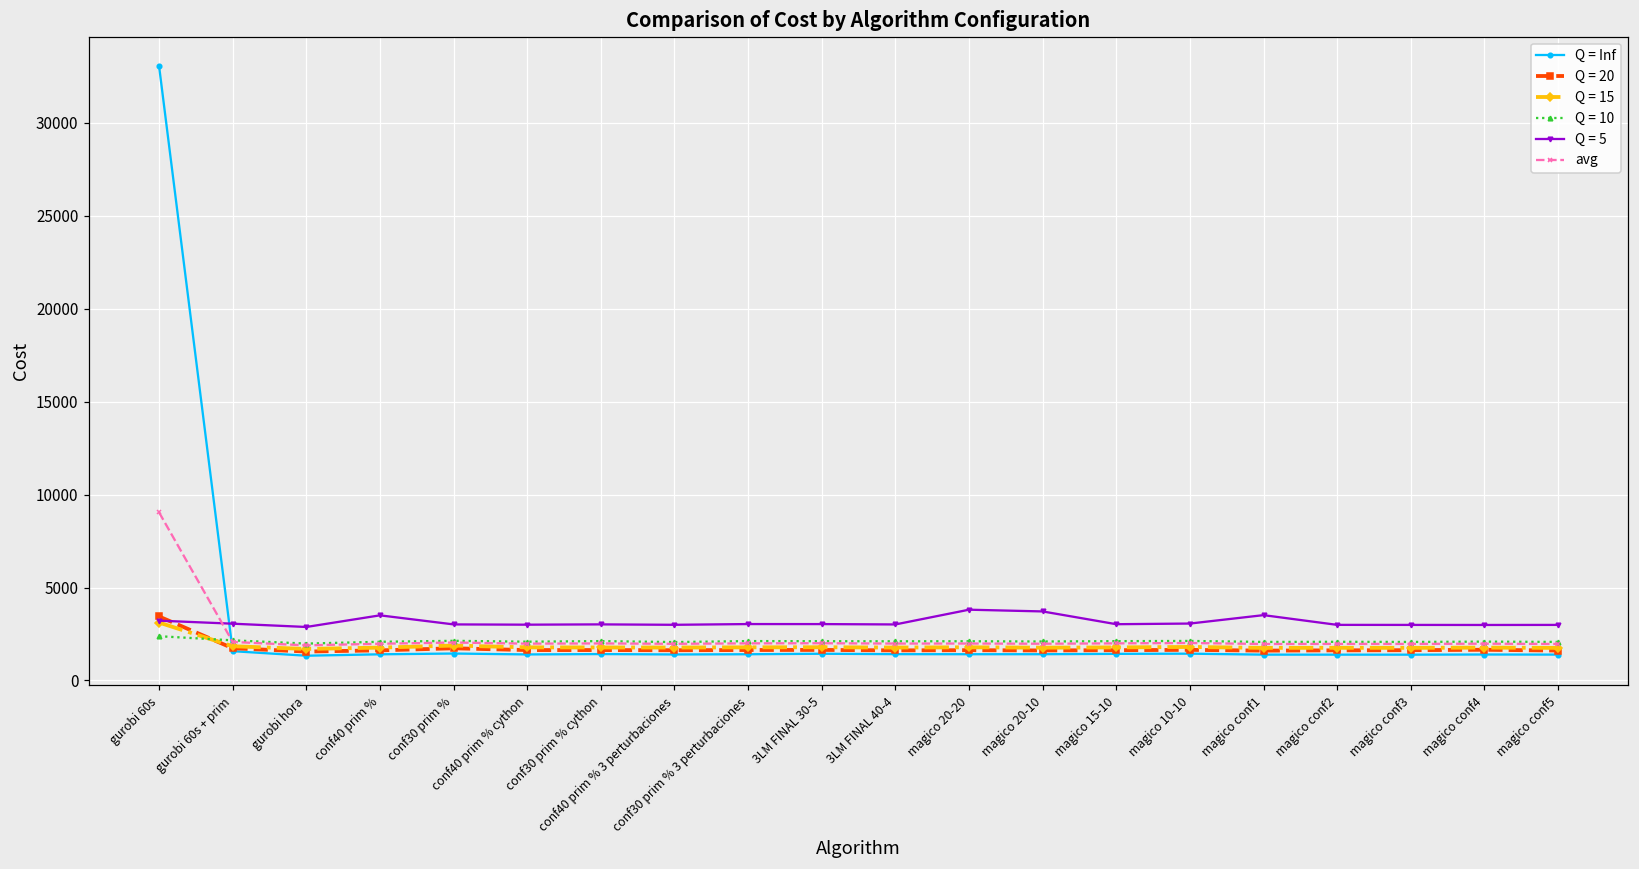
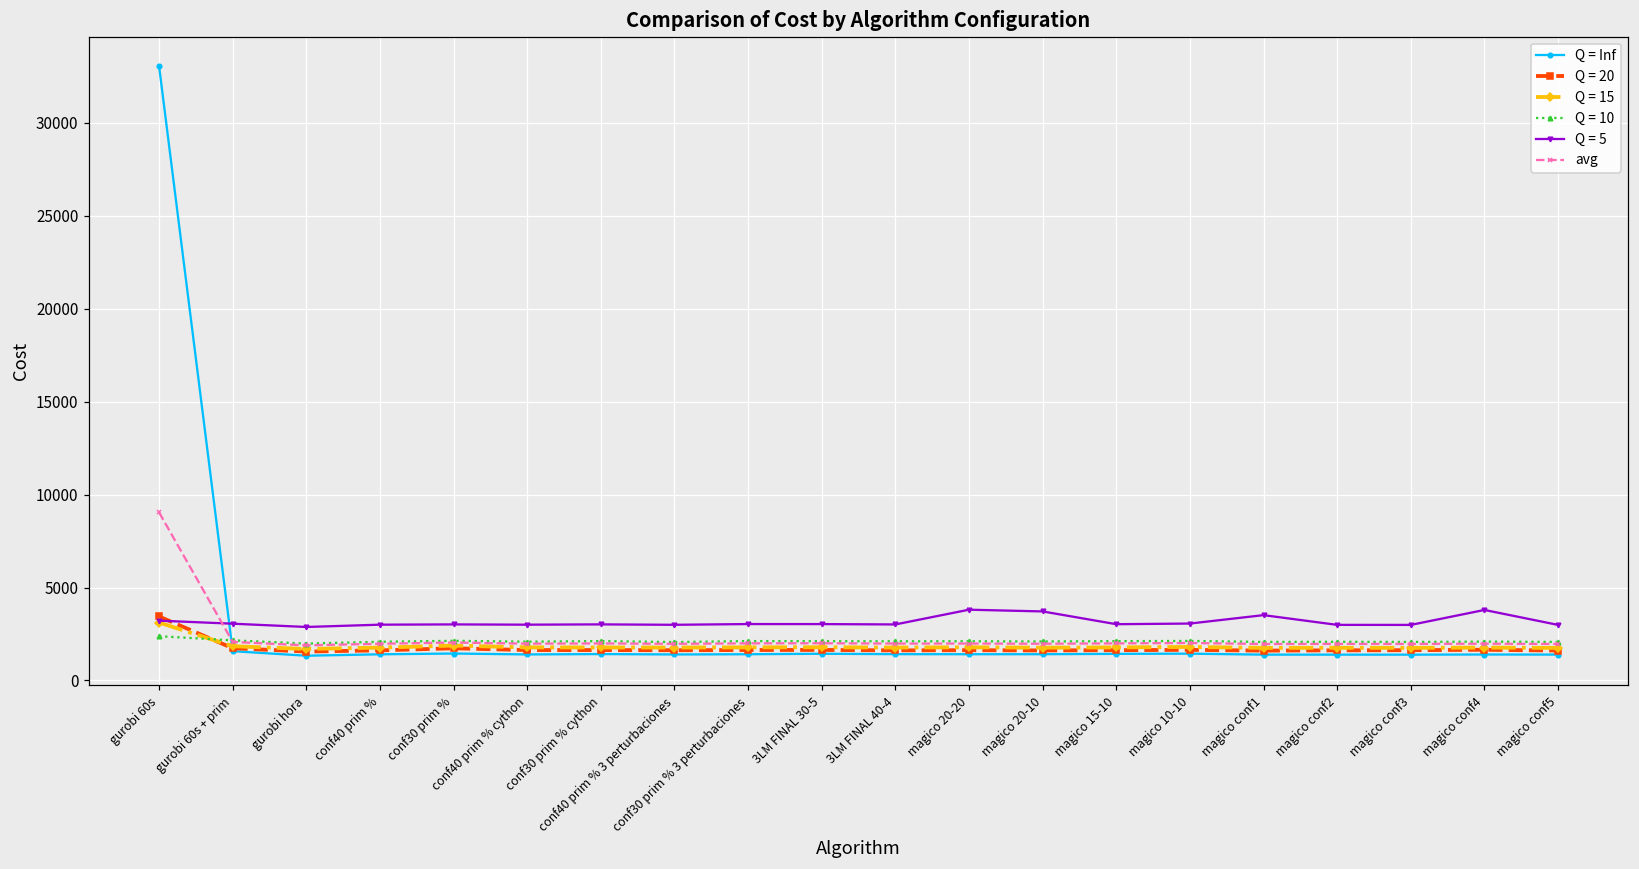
  {
    "Q = Inf": {
      "gurobi 60s": 33100,
      "gurobi 60s + prim": 1600,
      "gurobi hora": 1300,
      "conf40 prim %": 1400,
      "conf30 prim %": 1400,
      "conf40 prim % cython": 1400,
      "conf30 prim % cython": 1400,
      "conf40 prim % 3 perturbaciones": 1400,
      "conf30 prim % 3 perturbaciones": 1400,
      "3LM FINAL 30-5": 1400,
      "3LM FINAL 40-4": 1400,
      "magico 20-20": 1400,
      "magico 20-10": 1400,
      "magico 15-10": 1400,
      "magico 10-10": 1400,
      "magico conf1": 1400,
      "magico conf2": 1400,
      "magico conf3": 1400,
      "magico conf4": 1400,
      "magico conf5": 1400
    },
    "Q = 20": {
      "gurobi 60s": 3400,
      "magico 20-20": 1600,
      "magico 15-10": 1600,
      "magico 10-10": 1600
    },
    "Q = 15": {
      "magico 20-20": 1800,
      "magico 15-10": 1800,
      "magico 10-10": 1800
    },
    "Q = 10": {
      "gurobi 60s": 2400
    },
    "Q = 5": {
      "gurobi 60s + prim": 3100,
      "gurobi hora": 2900,
-     "conf40 prim %": 3500,
+     "conf40 prim %": 3000,
      "conf30 prim %": 3000,
      "conf40 prim % cython": 3000,
      "conf30 prim % cython": 3000,
      "conf40 prim % 3 perturbaciones": 3000,
      "conf30 prim % 3 perturbaciones": 3000,
      "3LM FINAL 30-5": 3000,
      "3LM FINAL 40-4": 3000,
      "magico 20-20": 3800,
      "magico 20-10": 3700,
      "magico 15-10": 3000,
      "magico 10-10": 3100,
      "magico conf1": 3500,
      "magico conf2": 3000,
      "magico conf3": 3000,
-     "magico conf4": 3000,
+     "magico conf4": 3800,
      "magico conf5": 3000
    },
    "avg": {
      "gurobi 60s": 9000
    }
  }
